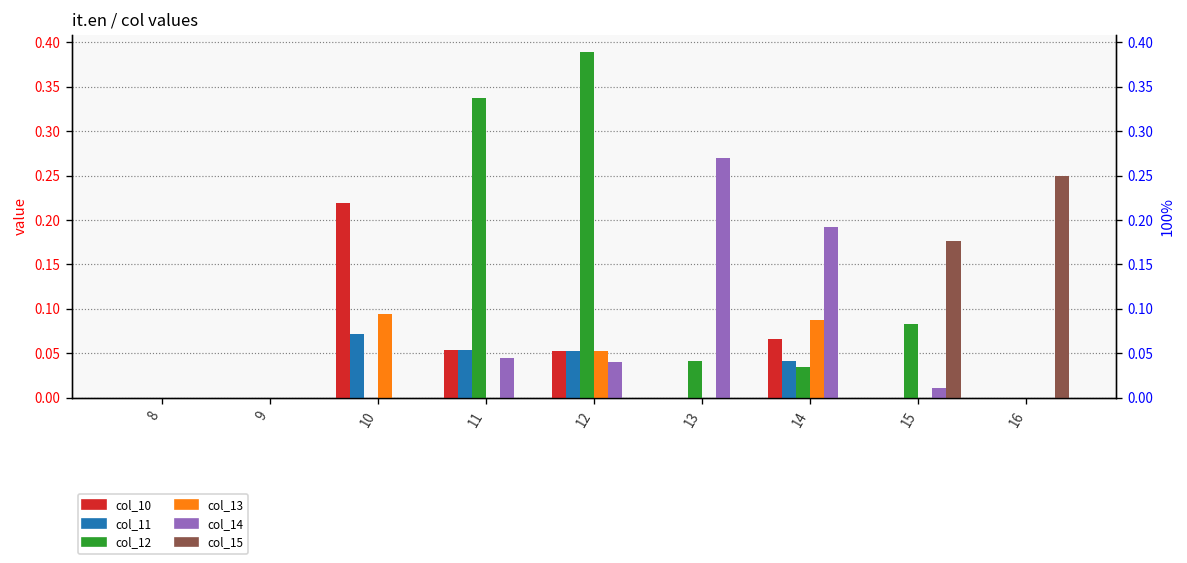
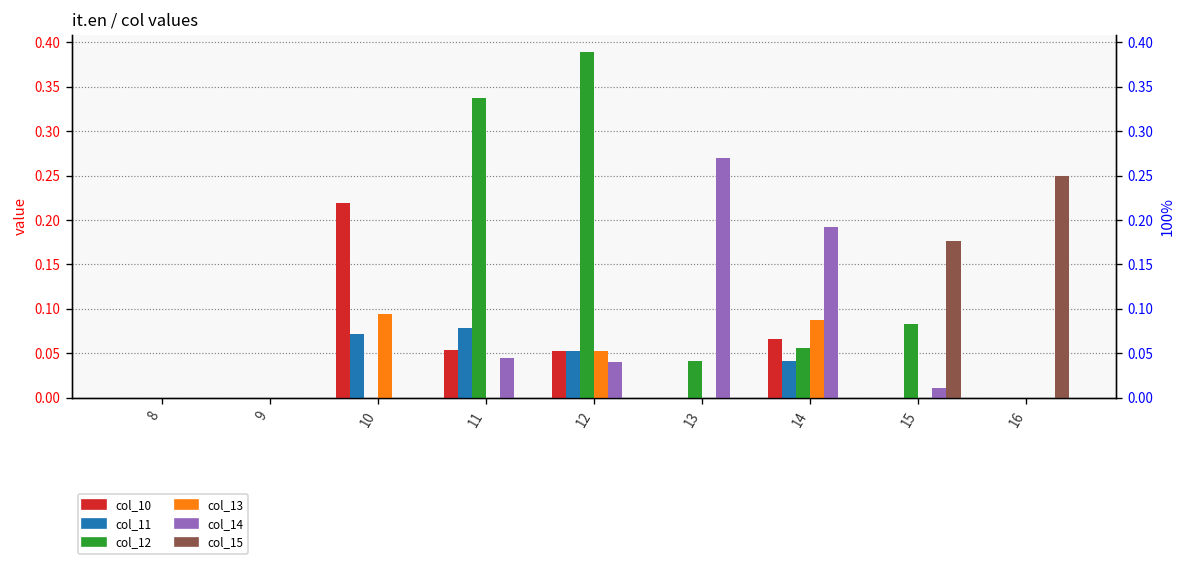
  {
    "col_10": {
      "8": 0.00,
      "9": 0.00,
      "10": 0.22,
      "11": 0.05,
      "12": 0.05,
      "13": 0.00,
      "14": 0.07,
      "15": 0.00,
      "16": 0.00
    },
    "col_11": {
      "8": 0.00,
      "9": 0.00,
      "10": 0.07,
-     "11": 0.05,
+     "11": 0.08,
      "12": 0.05,
      "13": 0.00,
      "14": 0.04,
      "15": 0.00,
      "16": 0.00
    },
    "col_12": {
      "8": 0.00,
      "9": 0.00,
      "10": 0.00,
      "11": 0.34,
      "12": 0.39,
      "13": 0.04,
-     "14": 0.03,
+     "14": 0.06,
      "15": 0.08,
      "16": 0.00
    },
    "col_13": {
      "8": 0.00,
      "9": 0.00,
      "10": 0.09,
      "11": 0.00,
      "12": 0.05,
      "13": 0.00,
      "14": 0.09,
      "15": 0.00,
      "16": 0.00
    },
    "col_14": {
      "8": 0.00,
      "9": 0.00,
      "10": 0.00,
      "11": 0.04,
      "12": 0.04,
      "13": 0.27,
      "14": 0.19,
      "15": 0.01,
      "16": 0.00
    },
    "col_15": {
      "8": 0.00,
      "9": 0.00,
      "10": 0.00,
      "11": 0.00,
      "12": 0.00,
      "13": 0.00,
      "14": 0.00,
      "15": 0.18,
      "16": 0.25
    }
  }
